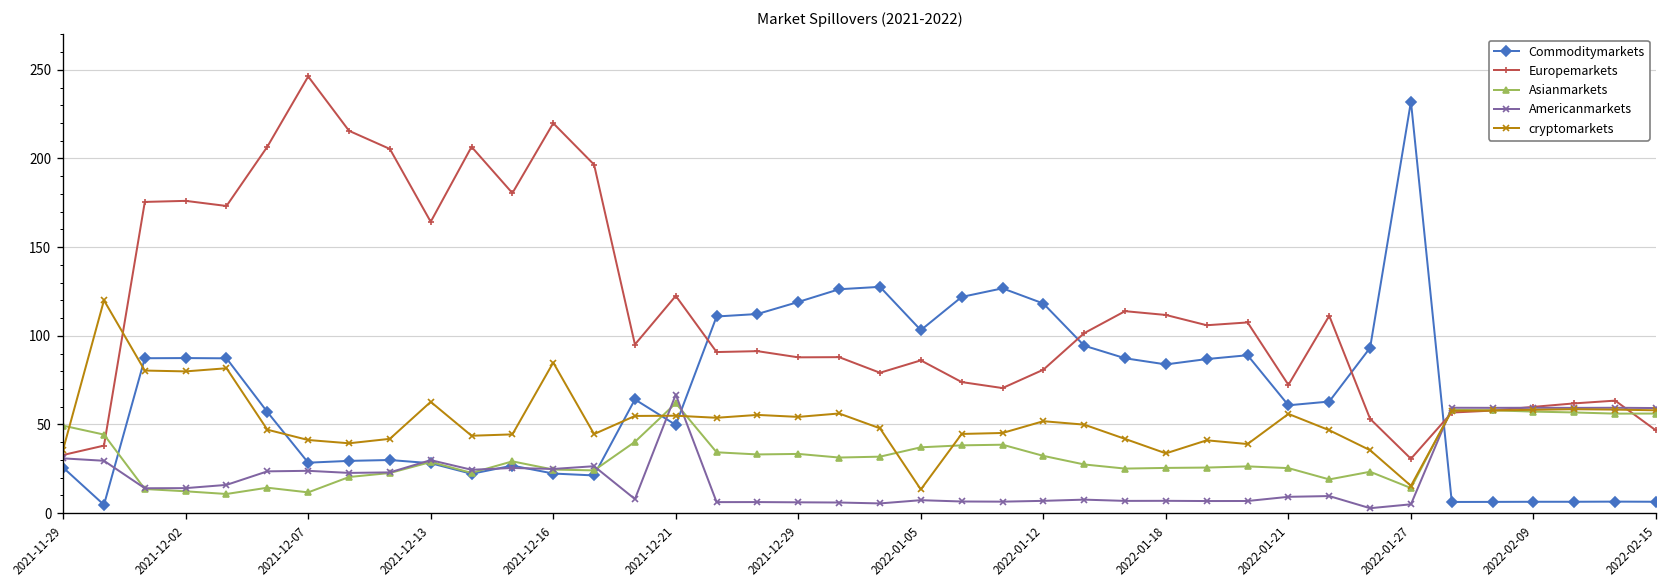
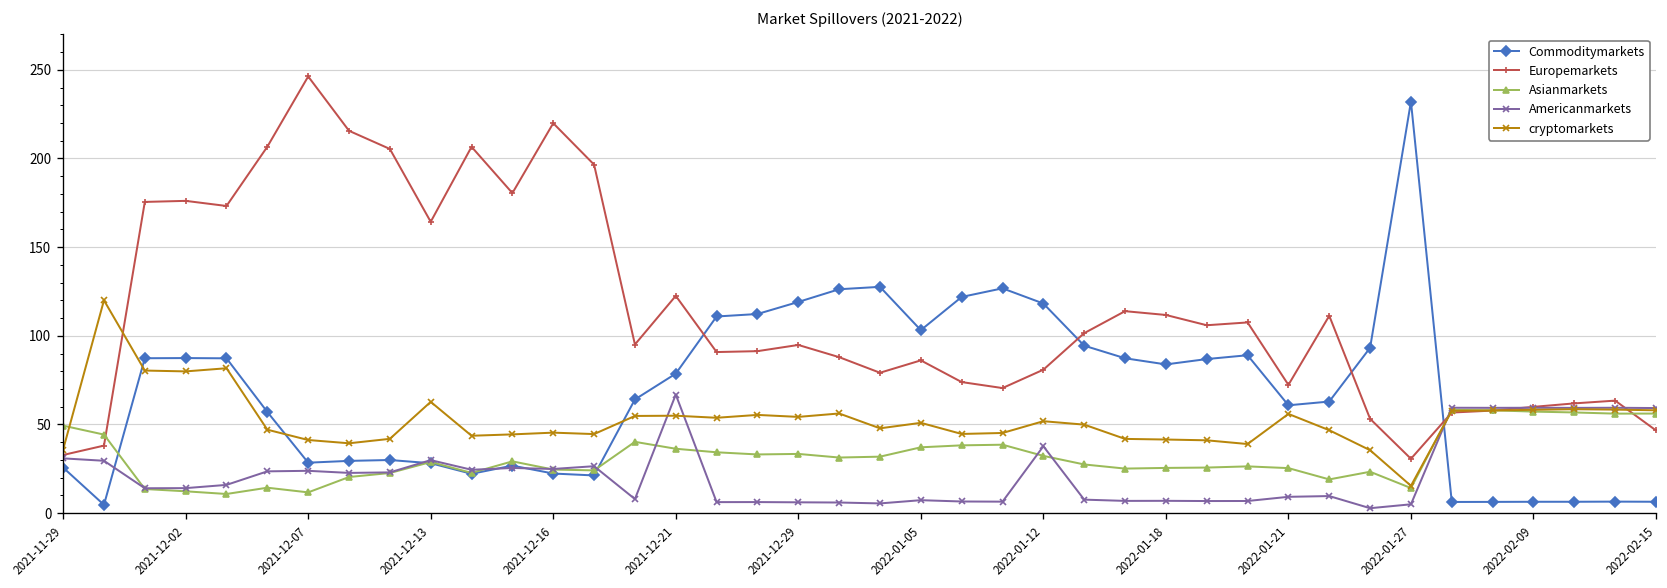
  {
    "Commoditymarkets": {
      "2021-11-29": 26,
      "2021-12-02": 87,
      "2021-12-07": 28,
      "2021-12-16": 22,
-     "2021-12-21": 50,
+     "2021-12-21": 79,
      "2021-12-29": 119,
      "2022-01-05": 103,
      "2022-01-12": 118,
      "2022-01-18": 84,
      "2022-01-21": 61,
      "2022-01-27": 232,
      "2022-02-09": 6,
      "2022-02-15": 6
    },
    "Europemarkets": {
      "2021-11-29": 33,
      "2021-12-02": 176,
      "2021-12-07": 246,
      "2021-12-13": 164,
      "2021-12-16": 220,
      "2021-12-21": 123,
-     "2021-12-29": 88,
+     "2021-12-29": 95,
      "2022-01-05": 86,
      "2022-01-12": 81,
      "2022-01-18": 112,
      "2022-01-21": 72,
      "2022-01-27": 31,
      "2022-02-15": 47
    },
    "Asianmarkets": {
      "2021-11-29": 49,
      "2021-12-02": 12,
      "2021-12-07": 12,
-     "2021-12-21": 62,
+     "2021-12-21": 36,
      "2021-12-29": 33,
      "2022-01-05": 37,
      "2022-01-12": 32,
      "2022-01-18": 25,
      "2022-01-21": 25,
      "2022-02-15": 56
    },
    "Americanmarkets": {
      "2021-11-29": 31,
      "2021-12-02": 14,
      "2021-12-07": 24,
      "2021-12-21": 67,
      "2021-12-29": 6,
      "2022-01-05": 7,
-     "2022-01-12": 7,
+     "2022-01-12": 38,
      "2022-01-18": 7,
      "2022-01-21": 9,
      "2022-01-27": 5
    },
    "cryptomarkets": {
      "2021-11-29": 36,
      "2021-12-02": 80,
      "2021-12-07": 41,
      "2021-12-13": 63,
-     "2021-12-16": 85,
+     "2021-12-16": 45,
      "2021-12-21": 55,
      "2021-12-29": 54,
-     "2022-01-05": 13,
+     "2022-01-05": 51,
      "2022-01-12": 52,
-     "2022-01-18": 34,
+     "2022-01-18": 41,
      "2022-01-21": 56
    }
  }
